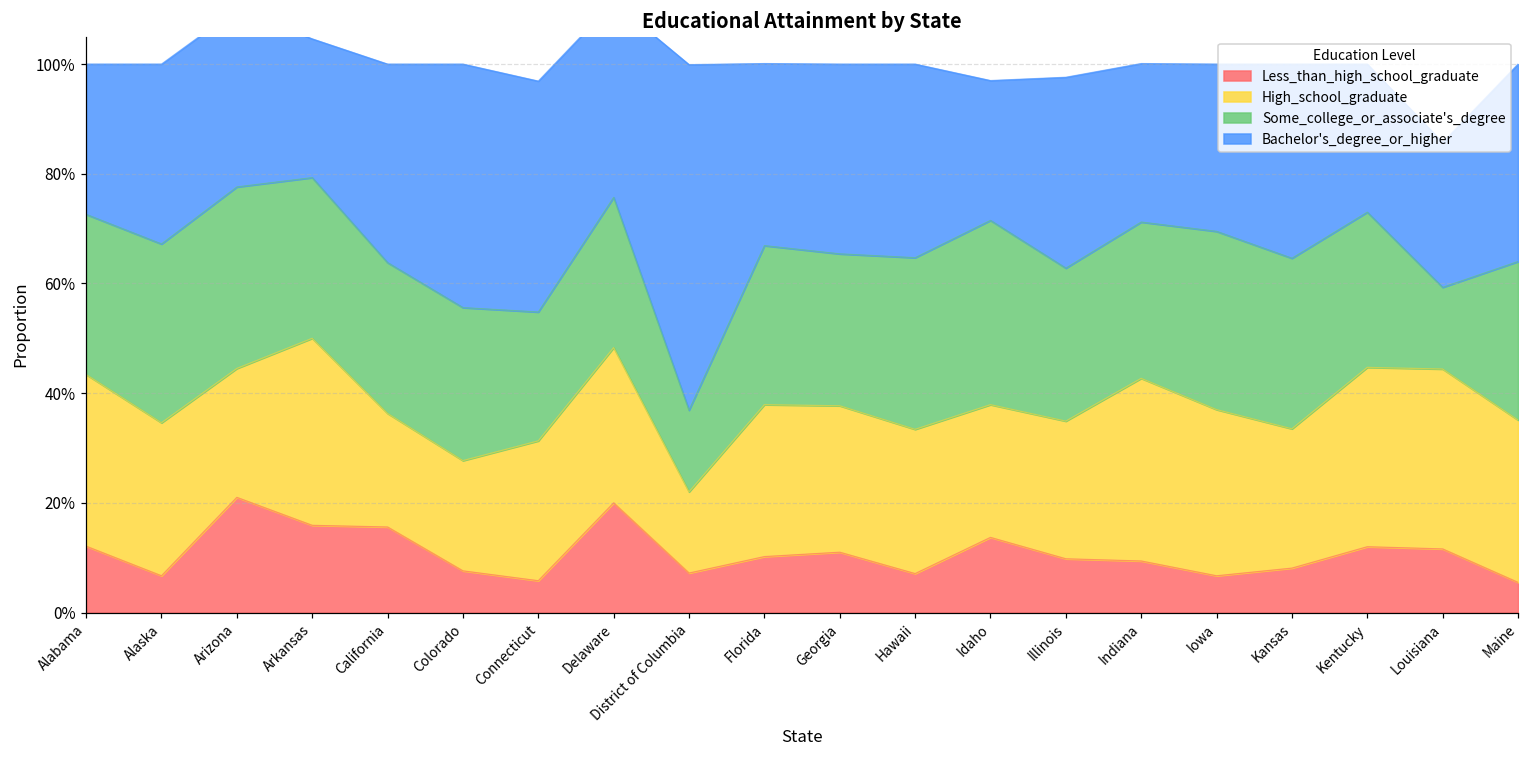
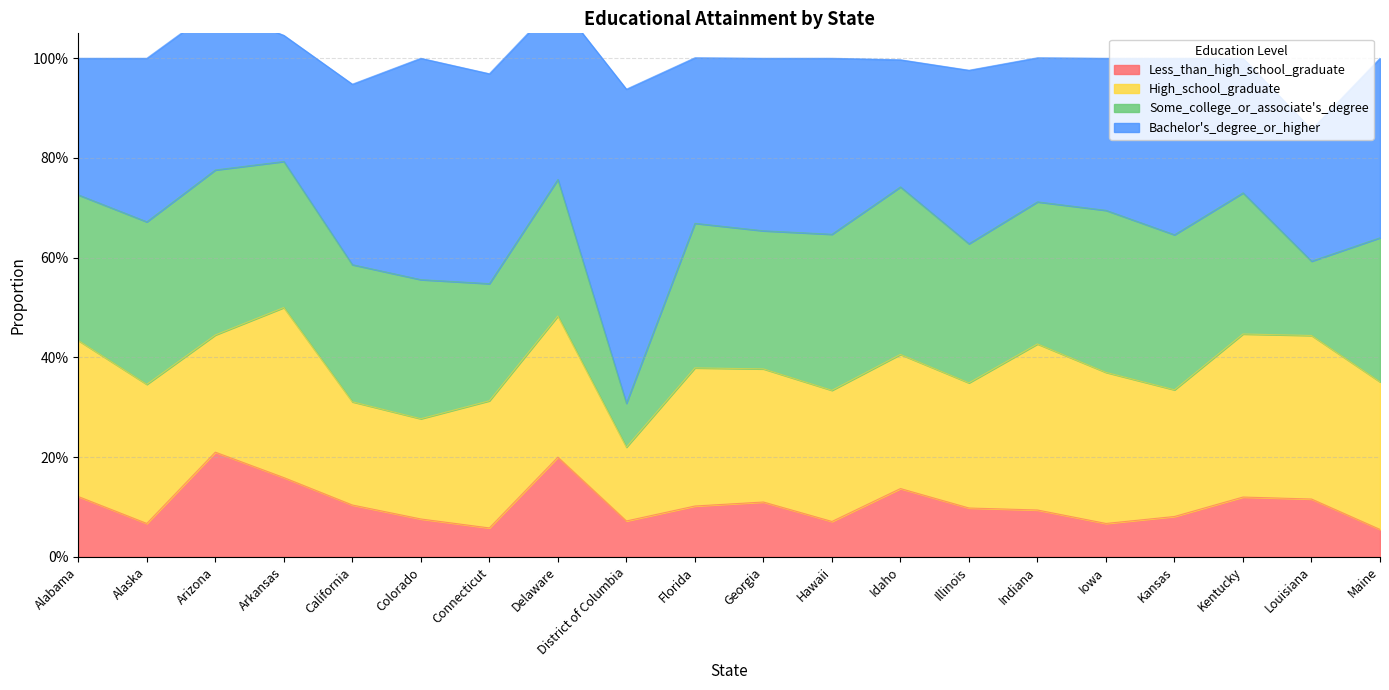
  {
    "Less_than_high_school_graduate": {
      "Alabama": "12%",
      "Alaska": "7%",
      "Arizona": "21%",
      "Arkansas": "16%",
-     "California": "16%",
+     "California": "10%",
      "Colorado": "8%",
      "Connecticut": "6%",
      "Delaware": "20%",
      "District of Columbia": "7%",
      "Florida": "10%",
      "Georgia": "11%",
      "Hawaii": "7%",
      "Idaho": "14%",
      "Illinois": "10%",
      "Indiana": "9%",
      "Iowa": "7%",
      "Kansas": "8%",
      "Kentucky": "12%",
      "Louisiana": "12%",
      "Maine": "6%"
    },
    "High_school_graduate": {
      "Alabama": "31%",
      "Alaska": "28%",
      "Arizona": "23%",
      "Arkansas": "34%",
      "California": "21%",
      "Colorado": "20%",
      "Connecticut": "26%",
      "Delaware": "28%",
      "District of Columbia": "15%",
      "Florida": "28%",
      "Georgia": "27%",
      "Hawaii": "26%",
-     "Idaho": "24%",
+     "Idaho": "27%",
      "Illinois": "25%",
      "Indiana": "33%",
      "Iowa": "30%",
      "Kansas": "25%",
      "Kentucky": "33%",
      "Louisiana": "33%",
      "Maine": "30%"
    },
    "Some_college_or_associate's_degree": {
      "Alabama": "29%",
      "Alaska": "33%",
      "Arizona": "33%",
      "Arkansas": "29%",
      "California": "28%",
      "Colorado": "28%",
      "Connecticut": "24%",
      "Delaware": "27%",
-     "District of Columbia": "15%",
+     "District of Columbia": "9%",
      "Florida": "29%",
      "Georgia": "28%",
      "Hawaii": "31%",
      "Idaho": "34%",
      "Illinois": "28%",
      "Indiana": "28%",
      "Iowa": "33%",
      "Kansas": "31%",
      "Kentucky": "28%",
      "Louisiana": "15%",
      "Maine": "29%"
    },
    "Bachelor's_degree_or_higher": {
      "Alabama": "27%",
      "Alaska": "33%",
      "Arkansas": "25%",
      "California": "36%",
      "Colorado": "44%",
      "Connecticut": "42%",
      "District of Columbia": "63%",
      "Florida": "33%",
      "Georgia": "35%",
      "Hawaii": "35%",
      "Idaho": "26%",
      "Illinois": "35%",
      "Indiana": "29%",
      "Iowa": "30%",
      "Maine": "36%"
    }
  }
